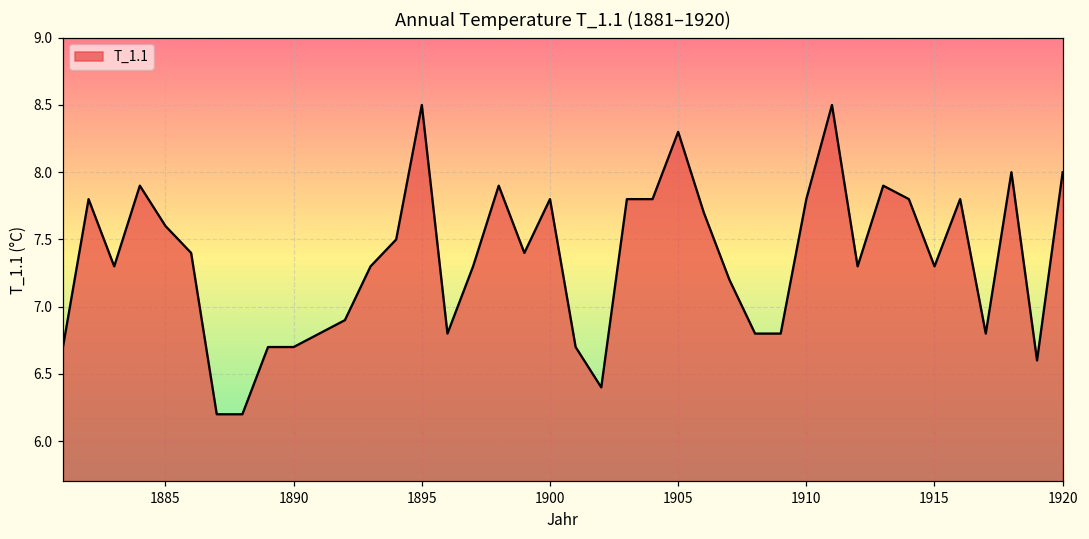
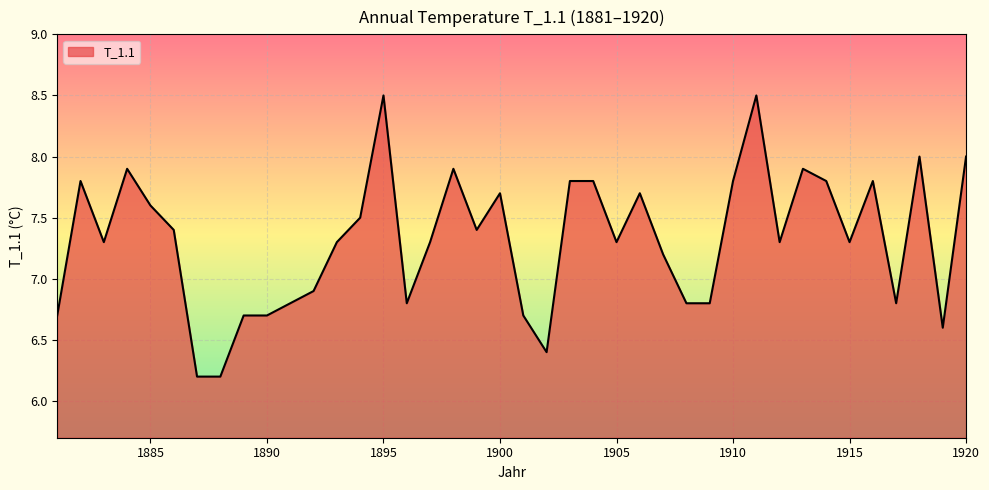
  {
    "1885": 7.6,
    "1890": 6.7,
    "1895": 8.5,
-   "1900": 7.8,
-   "1905": 8.3,
+   "1900": 7.7,
+   "1905": 7.3,
    "1910": 7.8,
    "1915": 7.3,
    "1920": 8.0
  }
